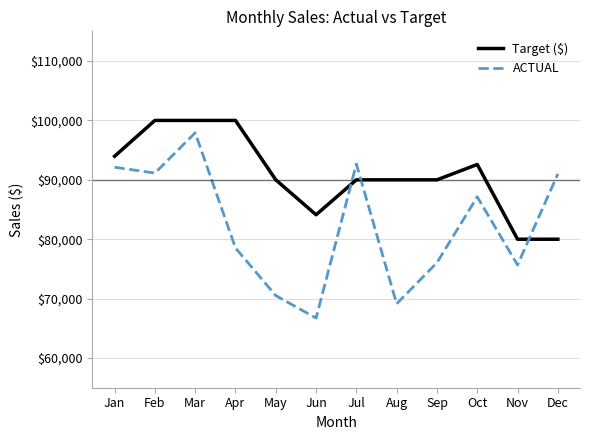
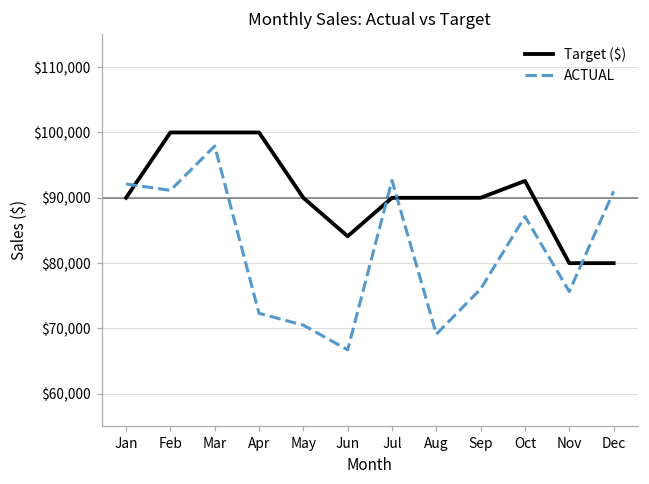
  {
    "Target ($)": {
-     "Jan": "$94,000",
+     "Jan": "$90,000",
      "Feb": "$100,000",
      "Mar": "$100,000",
      "Apr": "$100,000",
      "May": "$90,000",
      "Jun": "$84,000",
      "Jul": "$90,000",
      "Aug": "$90,000",
      "Sep": "$90,000",
      "Oct": "$93,000",
      "Nov": "$80,000",
      "Dec": "$80,000"
    },
    "ACTUAL": {
      "Jan": "$92,000",
      "Feb": "$91,000",
      "Mar": "$98,000",
-     "Apr": "$79,000",
+     "Apr": "$72,000",
      "May": "$71,000",
      "Jun": "$67,000",
      "Jul": "$93,000",
      "Aug": "$69,000",
      "Sep": "$76,000",
      "Oct": "$87,000",
      "Nov": "$76,000",
      "Dec": "$91,000"
    }
  }
